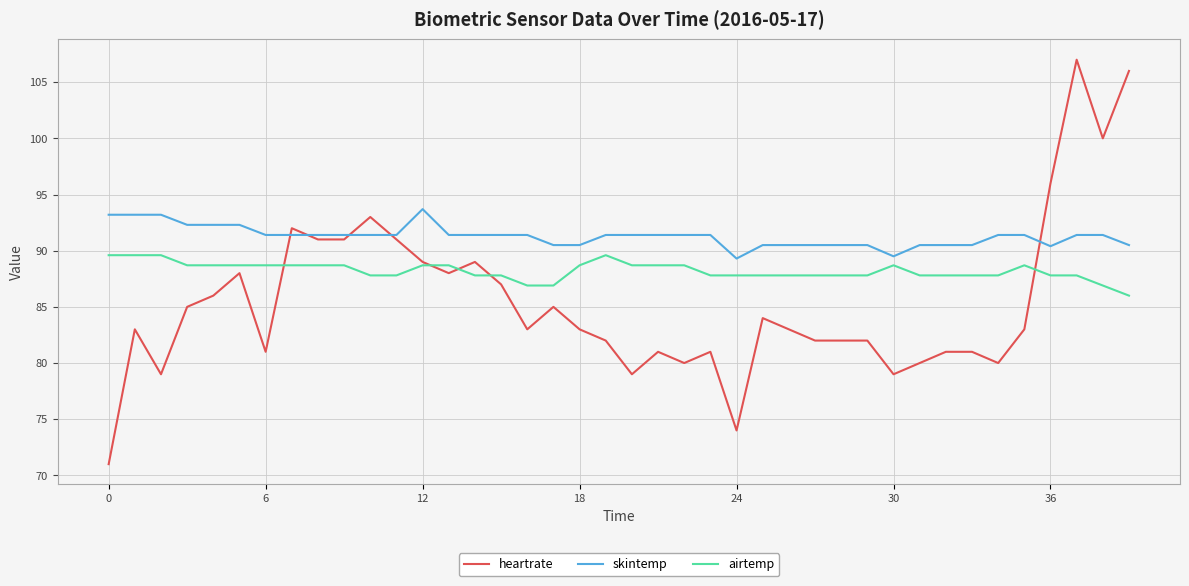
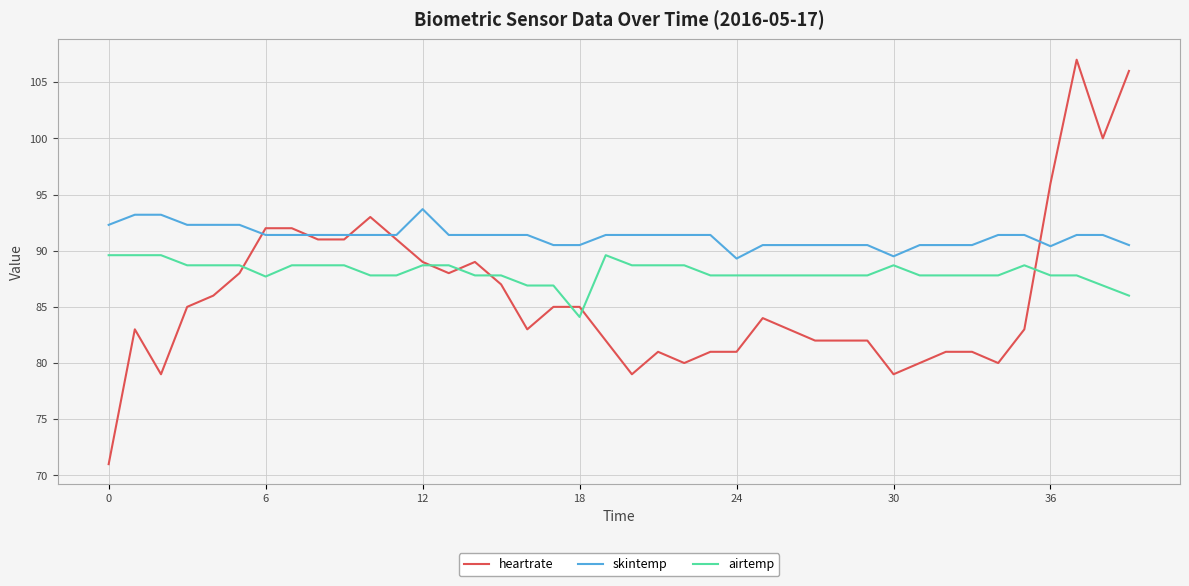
  {
    "heartrate": {
      "0": 71,
-     "6": 81,
+     "6": 92,
      "12": 89,
-     "18": 83,
-     "24": 74,
+     "18": 85,
+     "24": 81,
      "30": 79,
      "36": 96
    },
    "skintemp": {
-     "0": 93.2,
+     "0": 92.3,
      "6": 91.4,
      "12": 93.7,
      "18": 90.5,
      "24": 89.3,
      "30": 89.5,
      "36": 90.4
    },
    "airtemp": {
      "0": 89.6,
-     "6": 88.7,
+     "6": 87.7,
      "12": 88.7,
-     "18": 88.7,
+     "18": 84.1,
      "24": 87.8,
      "30": 88.7,
      "36": 87.8
    }
  }
